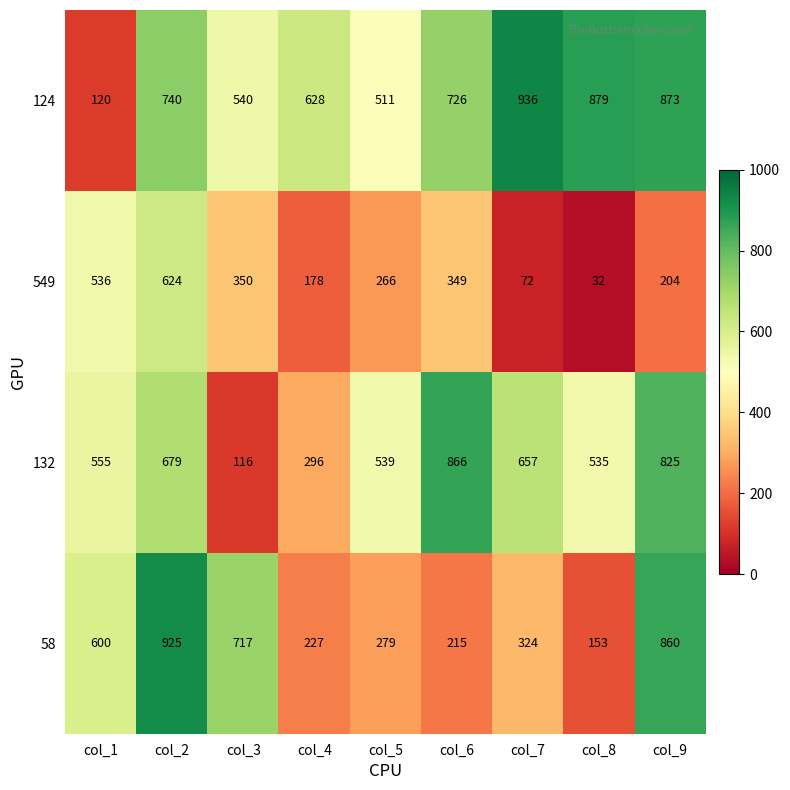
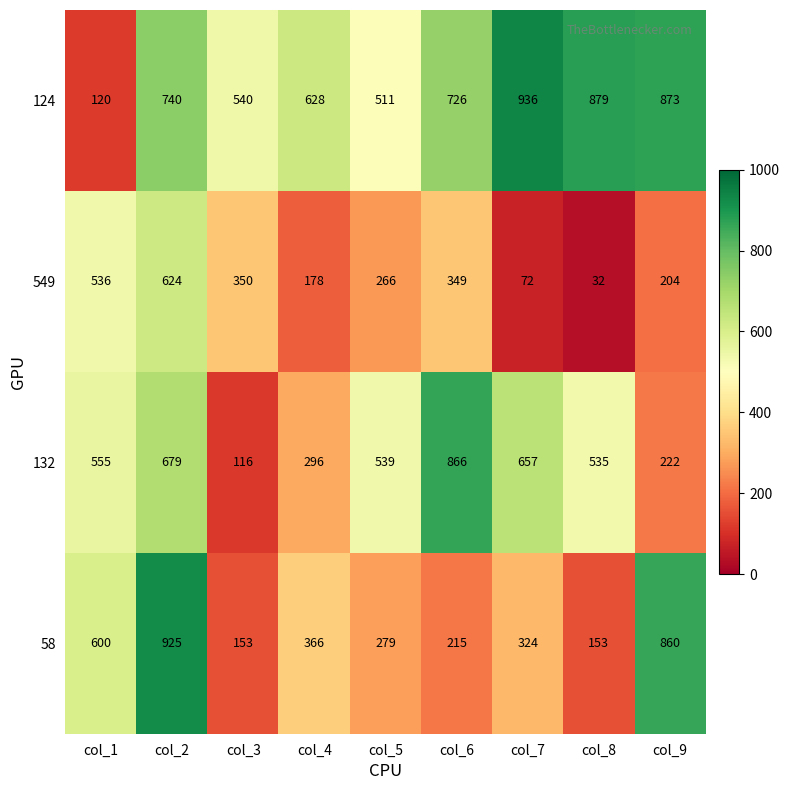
  {
    "124": {
      "col_1": 120,
      "col_2": 740,
      "col_3": 540,
      "col_4": 628,
      "col_5": 511,
      "col_6": 726,
      "col_7": 936,
      "col_9": 873
    },
    "549": {
      "col_1": 536,
      "col_2": 624,
      "col_3": 350,
      "col_4": 178,
      "col_5": 266,
      "col_6": 349,
      "col_7": 72,
      "col_8": 32,
      "col_9": 204
    },
    "132": {
      "col_1": 555,
      "col_2": 679,
      "col_3": 116,
      "col_4": 296,
      "col_5": 539,
      "col_6": 866,
      "col_7": 657,
      "col_8": 535,
-     "col_9": 825
+     "col_9": 222
    },
    "58": {
      "col_1": 600,
      "col_2": 925,
-     "col_3": 717,
-     "col_4": 227,
+     "col_3": 153,
+     "col_4": 366,
      "col_5": 279,
      "col_6": 215,
      "col_7": 324,
      "col_8": 153,
      "col_9": 860
    }
  }
